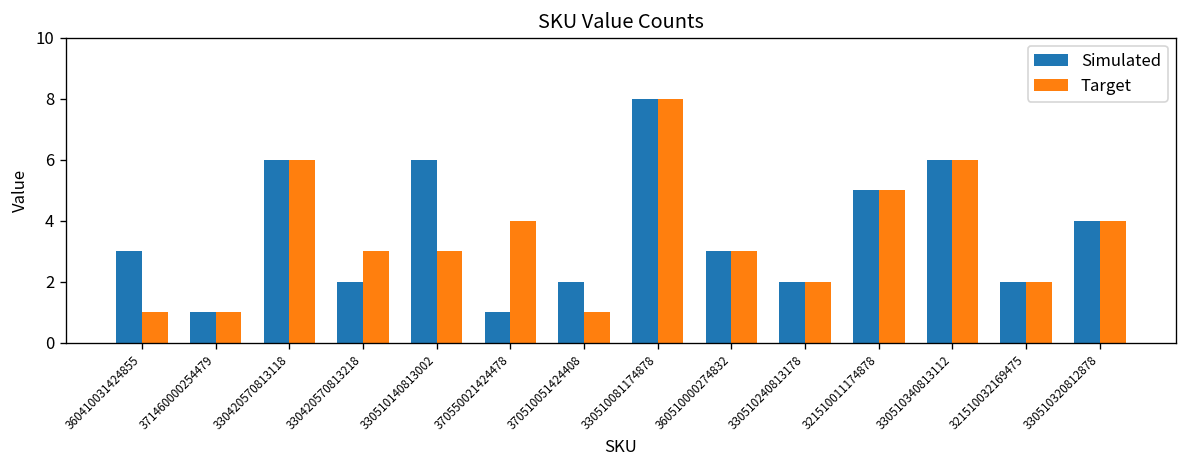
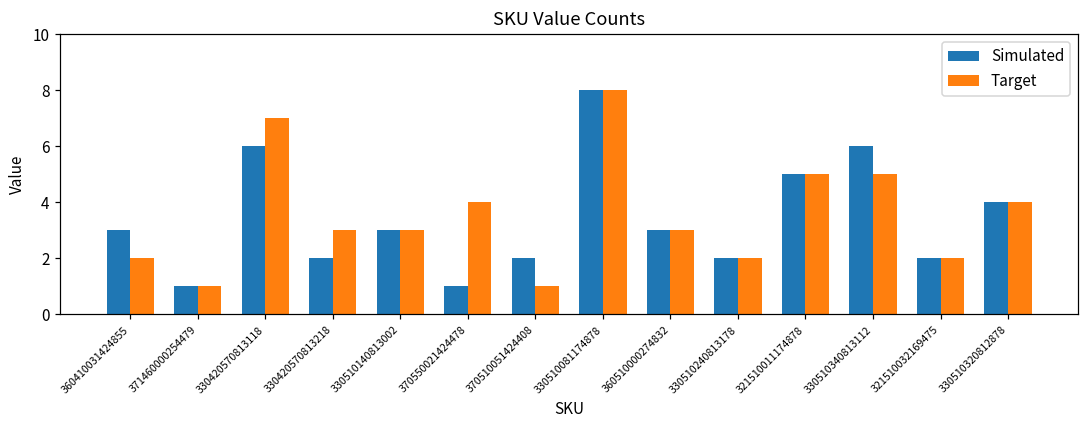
  {
    "Simulated": {
      "360410031424855": 3,
      "371460000254479": 1,
      "330420570813118": 6,
      "330420570813218": 2,
-     "330510140813002": 6,
+     "330510140813002": 3,
      "370550021424478": 1,
      "370510051424408": 2,
      "330510081174878": 8,
      "360510000274832": 3,
      "330510240813178": 2,
      "321510011174878": 5,
      "330510340813112": 6,
      "321510032169475": 2,
      "330510320812878": 4
    },
    "Target": {
-     "360410031424855": 1,
+     "360410031424855": 2,
      "371460000254479": 1,
-     "330420570813118": 6,
+     "330420570813118": 7,
      "330420570813218": 3,
      "330510140813002": 3,
      "370550021424478": 4,
      "370510051424408": 1,
      "330510081174878": 8,
      "360510000274832": 3,
      "330510240813178": 2,
      "321510011174878": 5,
-     "330510340813112": 6,
+     "330510340813112": 5,
      "321510032169475": 2,
      "330510320812878": 4
    }
  }
